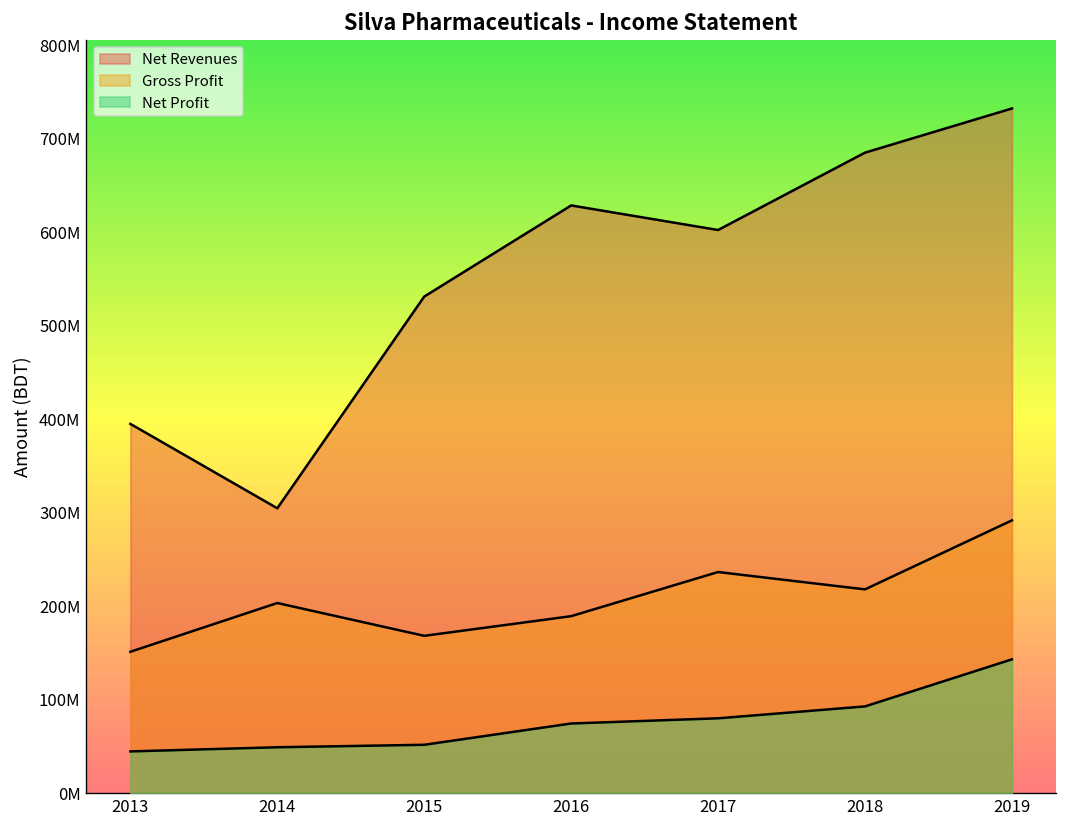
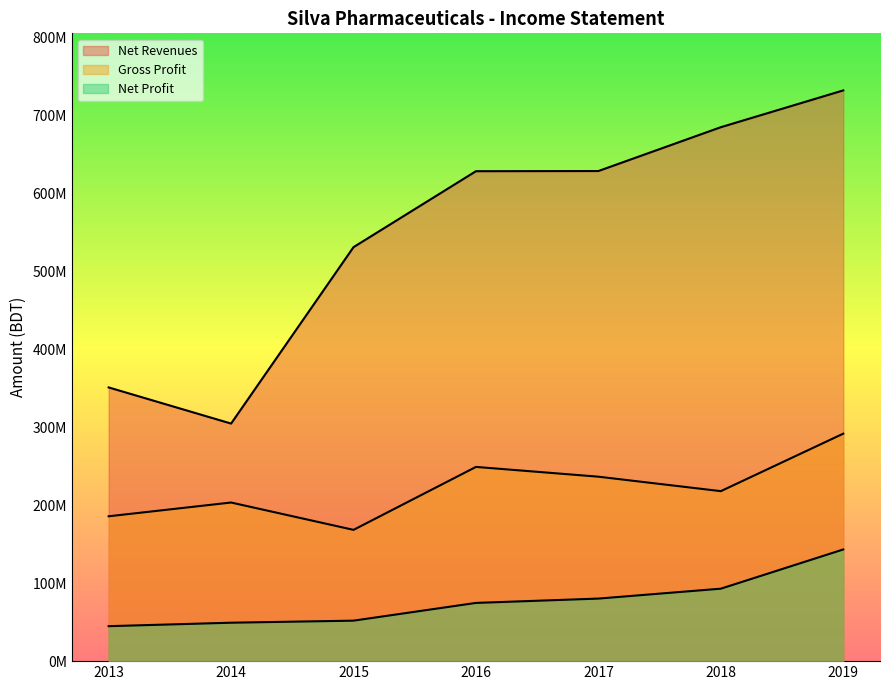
  {
    "Net Revenues": {
-     "2013": 400000000,
+     "2013": 350000000,
      "2014": 300000000,
      "2015": 530000000,
      "2016": 630000000,
-     "2017": 600000000,
+     "2017": 630000000,
      "2018": 690000000,
      "2019": 730000000
    },
    "Gross Profit": {
-     "2013": 150000000,
+     "2013": 190000000,
      "2014": 200000000,
      "2015": 170000000,
-     "2016": 190000000,
+     "2016": 250000000,
      "2017": 240000000,
      "2018": 220000000,
      "2019": 290000000
    },
    "Net Profit": {
      "2013": 40000000,
      "2014": 50000000,
      "2015": 50000000,
      "2016": 70000000,
      "2017": 80000000,
      "2018": 90000000,
      "2019": 140000000
    }
  }
